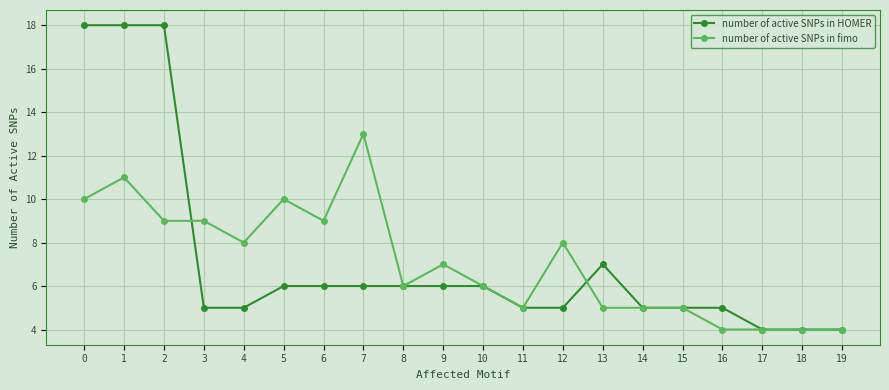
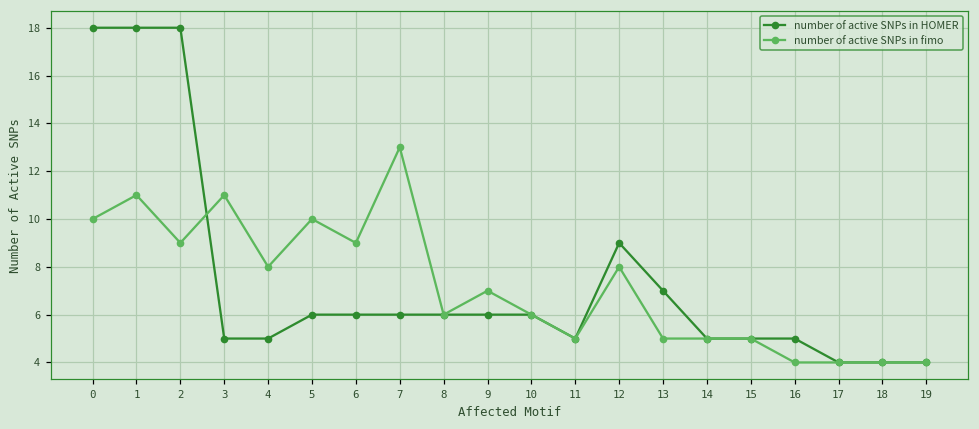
  {
    "number of active SNPs in HOMER": {
      "0": 18,
      "1": 18,
      "2": 18,
      "3": 5,
      "4": 5,
      "5": 6,
      "6": 6,
      "7": 6,
      "9": 6,
-     "12": 5,
+     "12": 9,
      "13": 7,
      "16": 5
    },
    "number of active SNPs in fimo": {
      "0": 10,
      "1": 11,
      "2": 9,
-     "3": 9,
+     "3": 11,
      "4": 8,
      "5": 10,
      "6": 9,
      "7": 13,
      "9": 7,
      "12": 8,
      "13": 5,
      "16": 4
    }
  }
